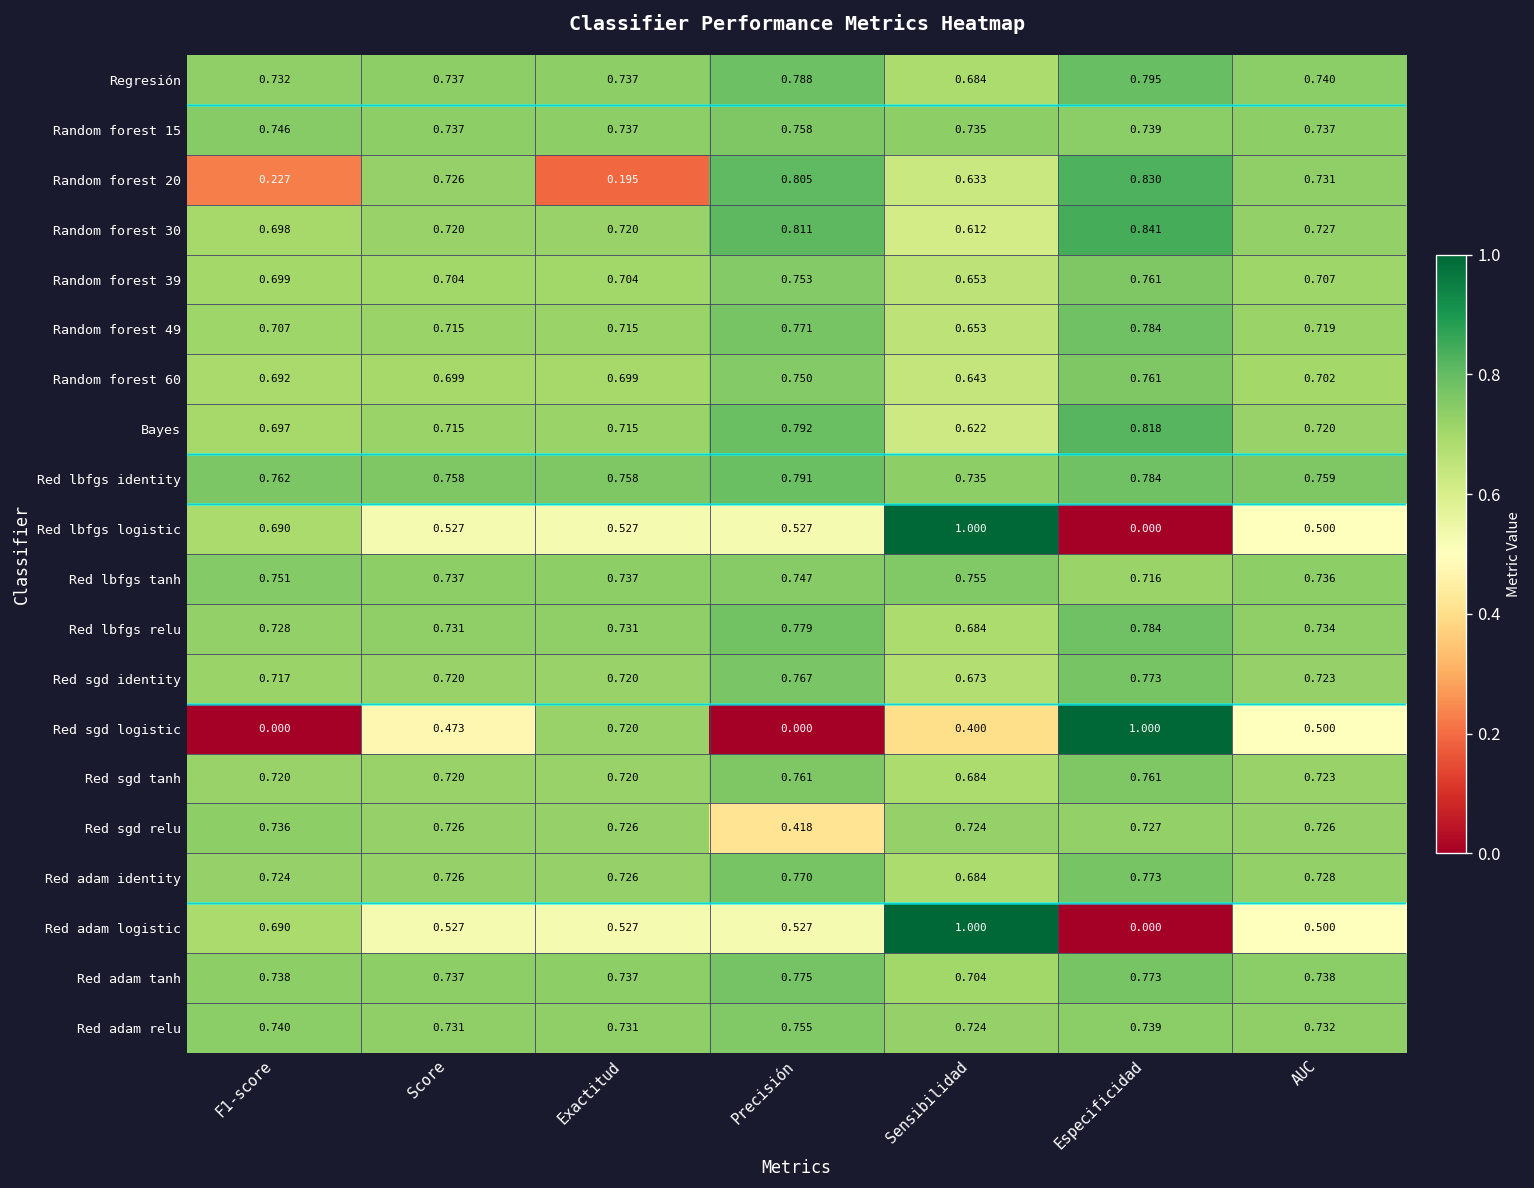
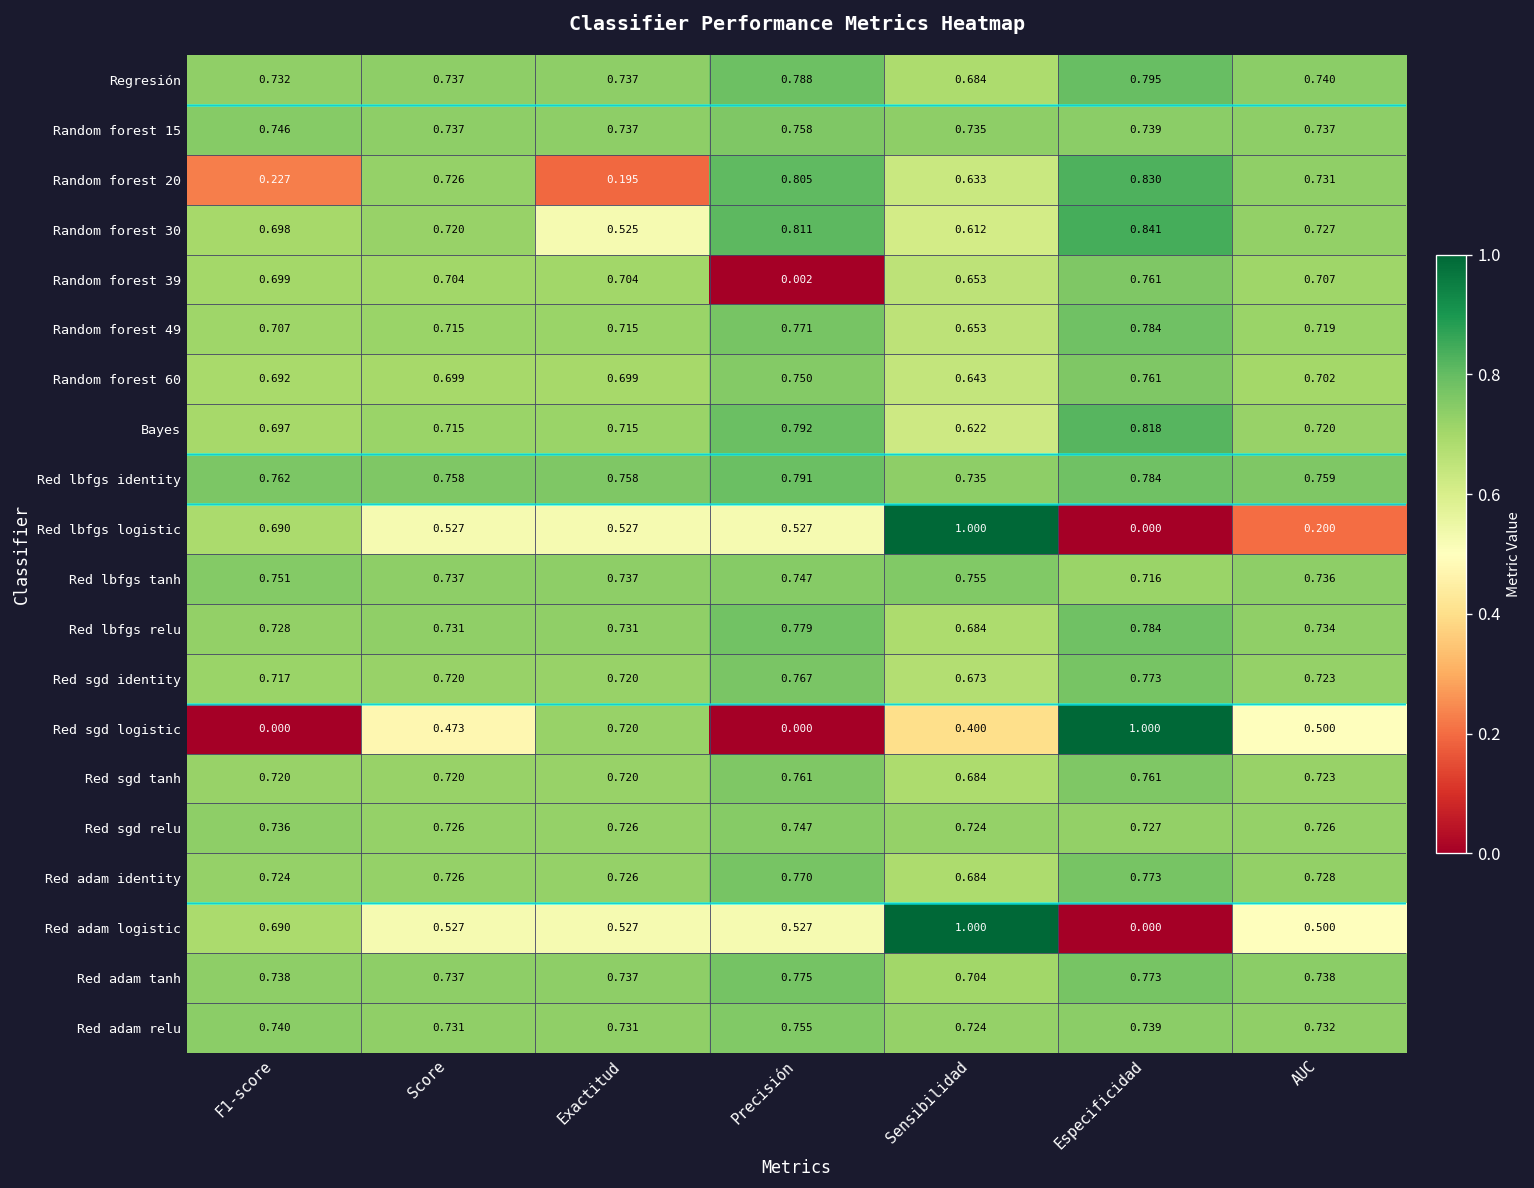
  {
    "Regresión": {
      "F1-score": 0.732,
      "Score": 0.737,
      "Exactitud": 0.737,
      "Precisión": 0.788,
      "Sensibilidad": 0.684,
      "Especificidad": 0.795,
      "AUC": 0.740
    },
    "Random forest 15": {
      "F1-score": 0.746,
      "Score": 0.737,
      "Exactitud": 0.737,
      "Precisión": 0.758,
      "Sensibilidad": 0.735,
      "Especificidad": 0.739,
      "AUC": 0.737
    },
    "Random forest 20": {
      "F1-score": 0.227,
      "Score": 0.726,
      "Exactitud": 0.195,
      "Precisión": 0.805,
      "Sensibilidad": 0.633,
      "Especificidad": 0.830,
      "AUC": 0.731
    },
    "Random forest 30": {
      "F1-score": 0.698,
      "Score": 0.720,
-     "Exactitud": 0.720,
+     "Exactitud": 0.525,
      "Precisión": 0.811,
      "Sensibilidad": 0.612,
      "Especificidad": 0.841,
      "AUC": 0.727
    },
    "Random forest 39": {
      "F1-score": 0.699,
      "Score": 0.704,
      "Exactitud": 0.704,
-     "Precisión": 0.753,
+     "Precisión": 0.002,
      "Sensibilidad": 0.653,
      "Especificidad": 0.761,
      "AUC": 0.707
    },
    "Random forest 49": {
      "F1-score": 0.707,
      "Score": 0.715,
      "Exactitud": 0.715,
      "Precisión": 0.771,
      "Sensibilidad": 0.653,
      "Especificidad": 0.784,
      "AUC": 0.719
    },
    "Random forest 60": {
      "F1-score": 0.692,
      "Score": 0.699,
      "Exactitud": 0.699,
      "Precisión": 0.750,
      "Sensibilidad": 0.643,
      "Especificidad": 0.761,
      "AUC": 0.702
    },
    "Bayes": {
      "F1-score": 0.697,
      "Score": 0.715,
      "Exactitud": 0.715,
      "Precisión": 0.792,
      "Sensibilidad": 0.622,
      "Especificidad": 0.818,
      "AUC": 0.720
    },
    "Red lbfgs identity": {
      "F1-score": 0.762,
      "Score": 0.758,
      "Exactitud": 0.758,
      "Precisión": 0.791,
      "Sensibilidad": 0.735,
      "Especificidad": 0.784,
      "AUC": 0.759
    },
    "Red lbfgs logistic": {
      "F1-score": 0.690,
      "Score": 0.527,
      "Exactitud": 0.527,
      "Precisión": 0.527,
      "Sensibilidad": 1.000,
      "Especificidad": 0.000,
-     "AUC": 0.500
+     "AUC": 0.200
    },
    "Red lbfgs tanh": {
      "F1-score": 0.751,
      "Score": 0.737,
      "Exactitud": 0.737,
      "Precisión": 0.747,
      "Sensibilidad": 0.755,
      "Especificidad": 0.716,
      "AUC": 0.736
    },
    "Red lbfgs relu": {
      "F1-score": 0.728,
      "Score": 0.731,
      "Exactitud": 0.731,
      "Precisión": 0.779,
      "Sensibilidad": 0.684,
      "Especificidad": 0.784,
      "AUC": 0.734
    },
    "Red sgd identity": {
      "F1-score": 0.717,
      "Score": 0.720,
      "Exactitud": 0.720,
      "Precisión": 0.767,
      "Sensibilidad": 0.673,
      "Especificidad": 0.773,
      "AUC": 0.723
    },
    "Red sgd logistic": {
      "F1-score": 0.000,
      "Score": 0.473,
      "Exactitud": 0.720,
      "Precisión": 0.000,
      "Sensibilidad": 0.400,
      "Especificidad": 1.000,
      "AUC": 0.500
    },
    "Red sgd tanh": {
      "F1-score": 0.720,
      "Score": 0.720,
      "Exactitud": 0.720,
      "Precisión": 0.761,
      "Sensibilidad": 0.684,
      "Especificidad": 0.761,
      "AUC": 0.723
    },
    "Red sgd relu": {
      "F1-score": 0.736,
      "Score": 0.726,
      "Exactitud": 0.726,
-     "Precisión": 0.418,
+     "Precisión": 0.747,
      "Sensibilidad": 0.724,
      "Especificidad": 0.727,
      "AUC": 0.726
    },
    "Red adam identity": {
      "F1-score": 0.724,
      "Score": 0.726,
      "Exactitud": 0.726,
      "Precisión": 0.770,
      "Sensibilidad": 0.684,
      "Especificidad": 0.773,
      "AUC": 0.728
    },
    "Red adam logistic": {
      "F1-score": 0.690,
      "Score": 0.527,
      "Exactitud": 0.527,
      "Precisión": 0.527,
      "Sensibilidad": 1.000,
      "Especificidad": 0.000,
      "AUC": 0.500
    },
    "Red adam tanh": {
      "F1-score": 0.738,
      "Score": 0.737,
      "Exactitud": 0.737,
      "Precisión": 0.775,
      "Sensibilidad": 0.704,
      "Especificidad": 0.773,
      "AUC": 0.738
    },
    "Red adam relu": {
      "F1-score": 0.740,
      "Score": 0.731,
      "Exactitud": 0.731,
      "Precisión": 0.755,
      "Sensibilidad": 0.724,
      "Especificidad": 0.739,
      "AUC": 0.732
    }
  }
